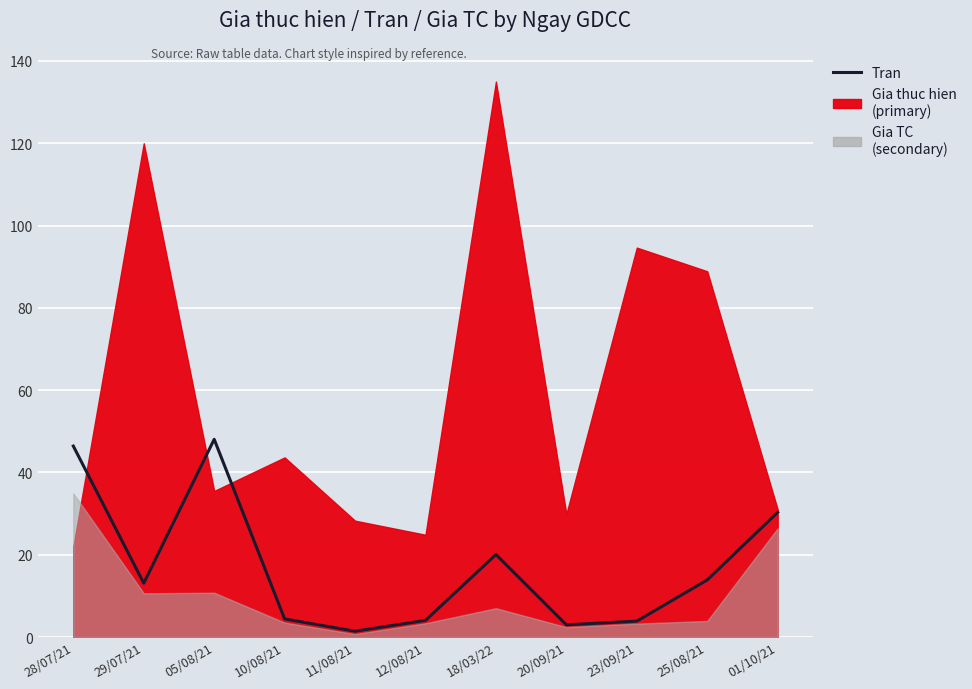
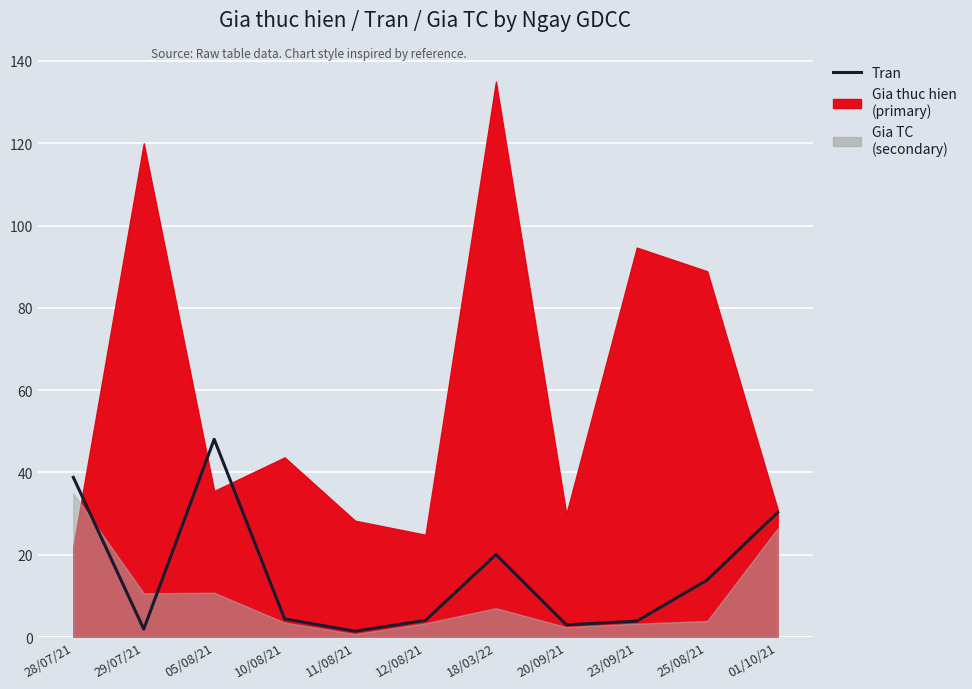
  {
    "Tran": {
-     "28/07/21": 46,
-     "29/07/21": 13,
+     "28/07/21": 39,
+     "29/07/21": 2,
      "05/08/21": 48,
      "10/08/21": 4,
      "11/08/21": 1,
      "12/08/21": 4,
      "18/03/22": 20,
      "25/08/21": 14,
      "01/10/21": 30
    }
  }
